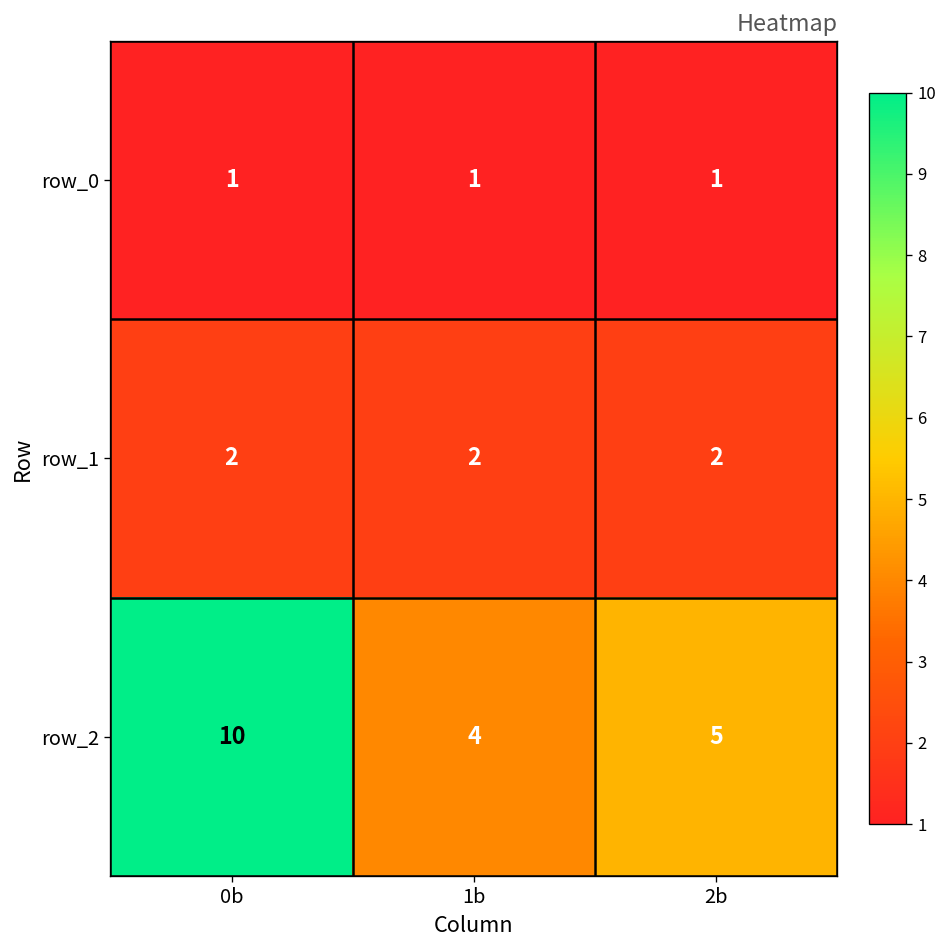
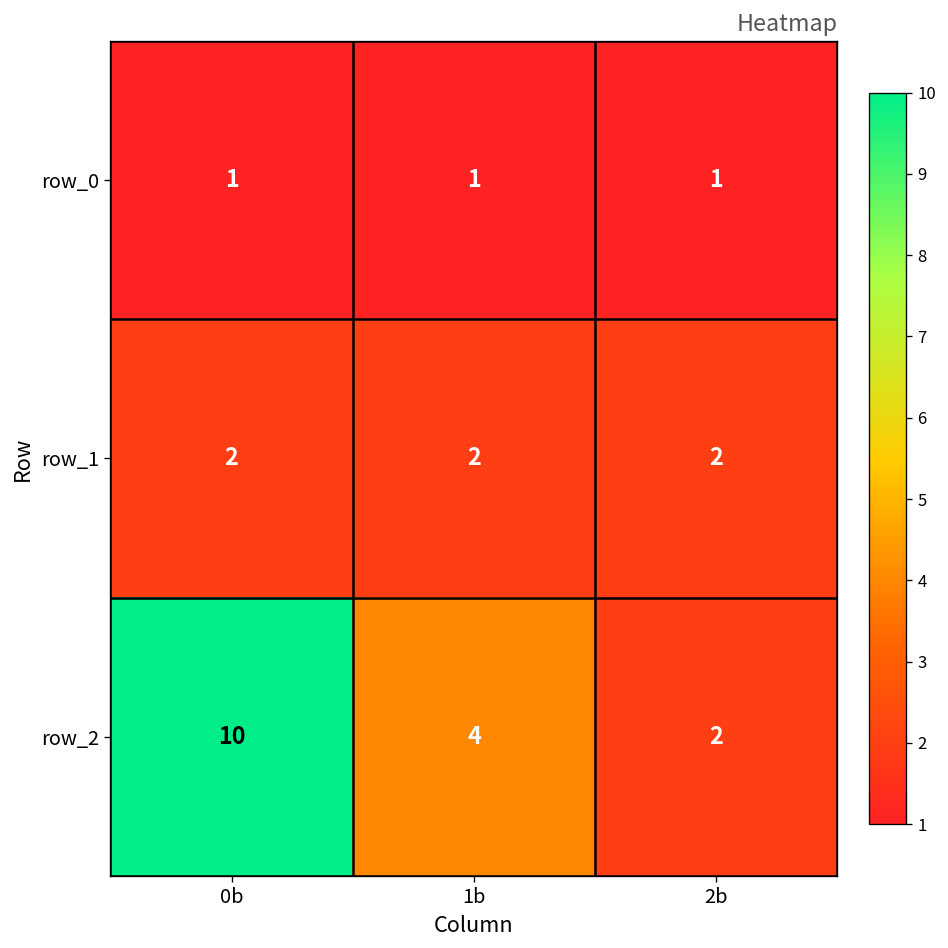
  {
    "row_0": {
      "0b": 1,
      "1b": 1,
      "2b": 1
    },
    "row_1": {
      "0b": 2,
      "1b": 2,
      "2b": 2
    },
    "row_2": {
      "0b": 10,
      "1b": 4,
-     "2b": 5
+     "2b": 2
    }
  }
